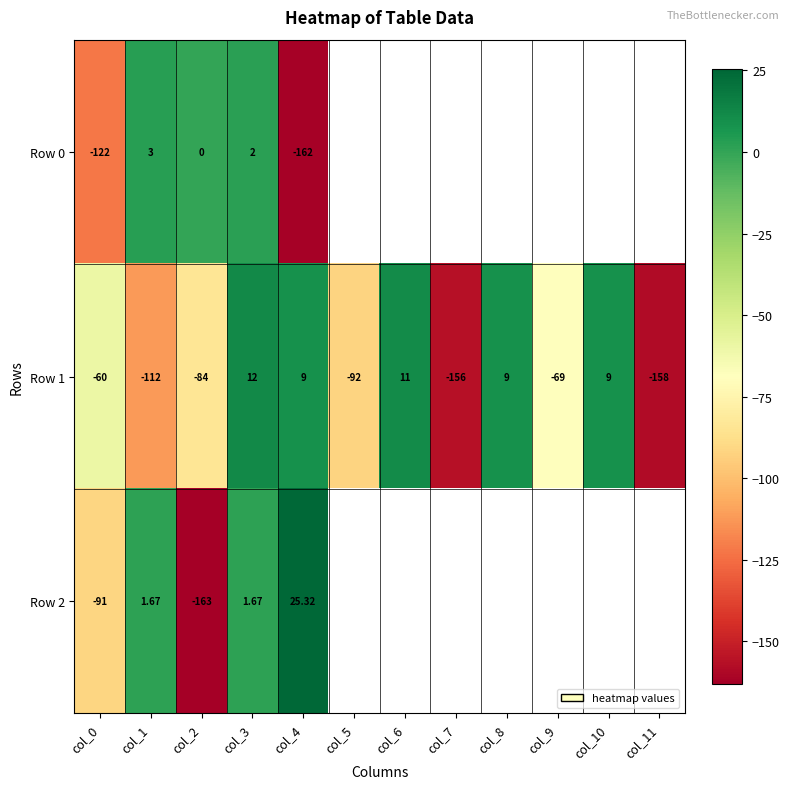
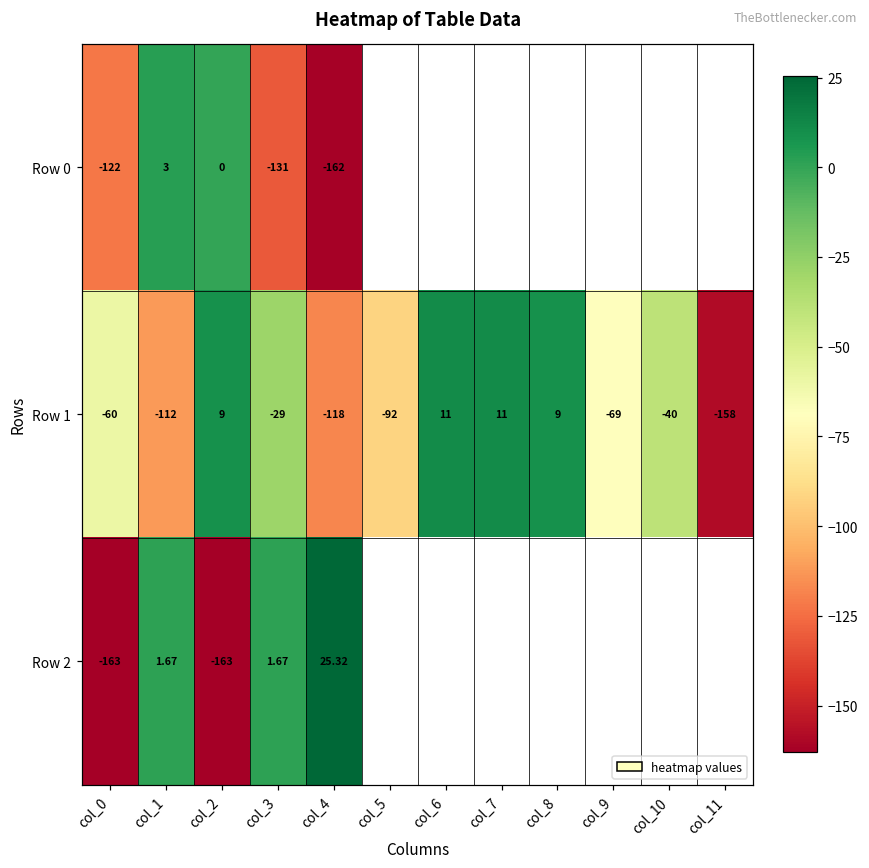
  {
    "Row 0": {
      "col_0": -122,
      "col_1": 3,
      "col_2": 0,
-     "col_3": 2,
+     "col_3": -131,
      "col_4": -162
    },
    "Row 1": {
      "col_0": -60,
      "col_1": -112,
-     "col_2": -84,
-     "col_3": 12,
-     "col_4": 9,
+     "col_2": 9,
+     "col_3": -29,
+     "col_4": -118,
      "col_5": -92,
      "col_6": 11,
-     "col_7": -156,
+     "col_7": 11,
      "col_8": 9,
      "col_9": -69,
-     "col_10": 9,
+     "col_10": -40,
      "col_11": -158
    },
    "Row 2": {
-     "col_0": -91,
+     "col_0": -163,
      "col_1": 1.67,
      "col_2": -163,
      "col_3": 1.67,
      "col_4": 25.32
    }
  }
